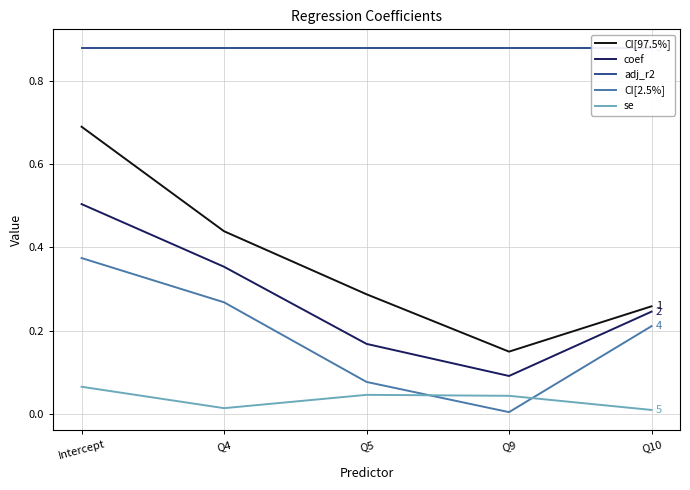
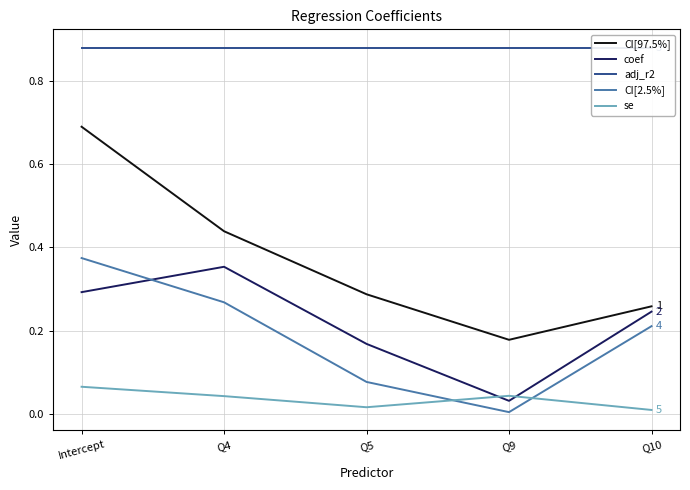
  {
    "CI[97.5%]": {
      "Intercept": 0.69,
      "Q4": 0.44,
      "Q5": 0.29,
-     "Q9": 0.15
+     "Q9": 0.18
    },
    "coef": {
-     "Intercept": 0.50,
+     "Intercept": 0.29,
      "Q4": 0.35,
      "Q5": 0.17,
-     "Q9": 0.09
+     "Q9": 0.03
    },
    "se": {
      "Intercept": 0.07,
-     "Q4": 0.01,
-     "Q5": 0.05,
+     "Q4": 0.04,
+     "Q5": 0.02,
      "Q9": 0.04
    }
  }
